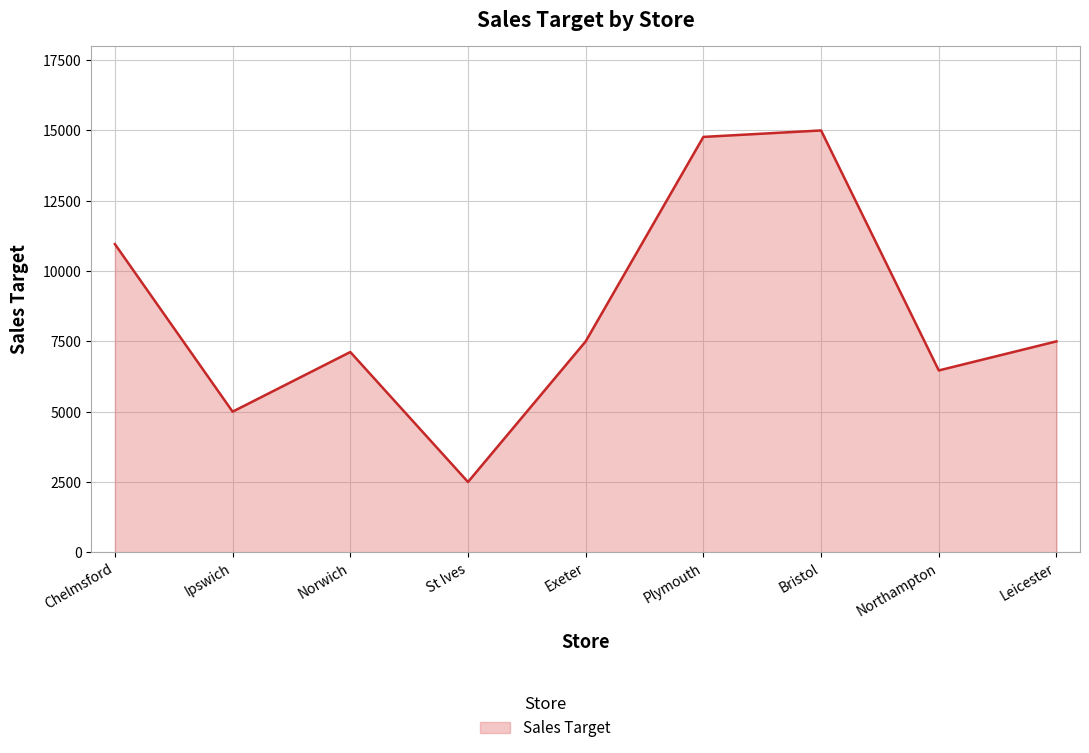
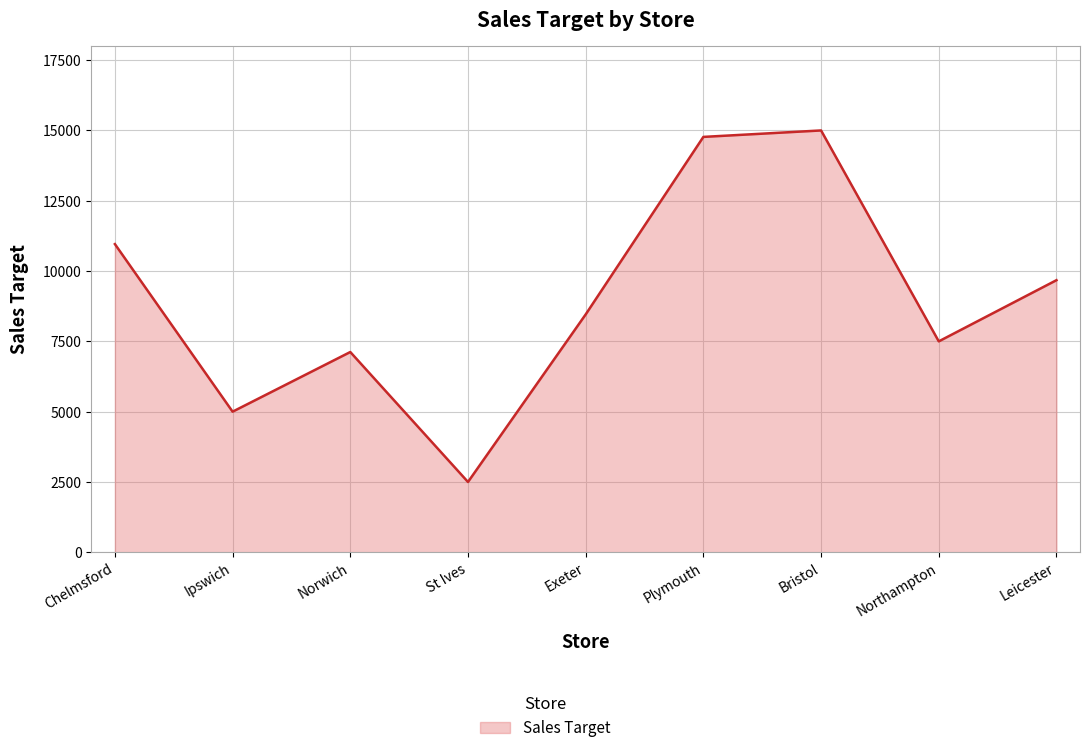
  {
    "Chelmsford": 11000,
    "Ipswich": 5000,
    "Norwich": 7100,
    "St Ives": 2500,
-   "Exeter": 7500,
+   "Exeter": 8500,
    "Plymouth": 14800,
    "Bristol": 15000,
-   "Northampton": 6500,
-   "Leicester": 7500
+   "Northampton": 7500,
+   "Leicester": 9700
  }
